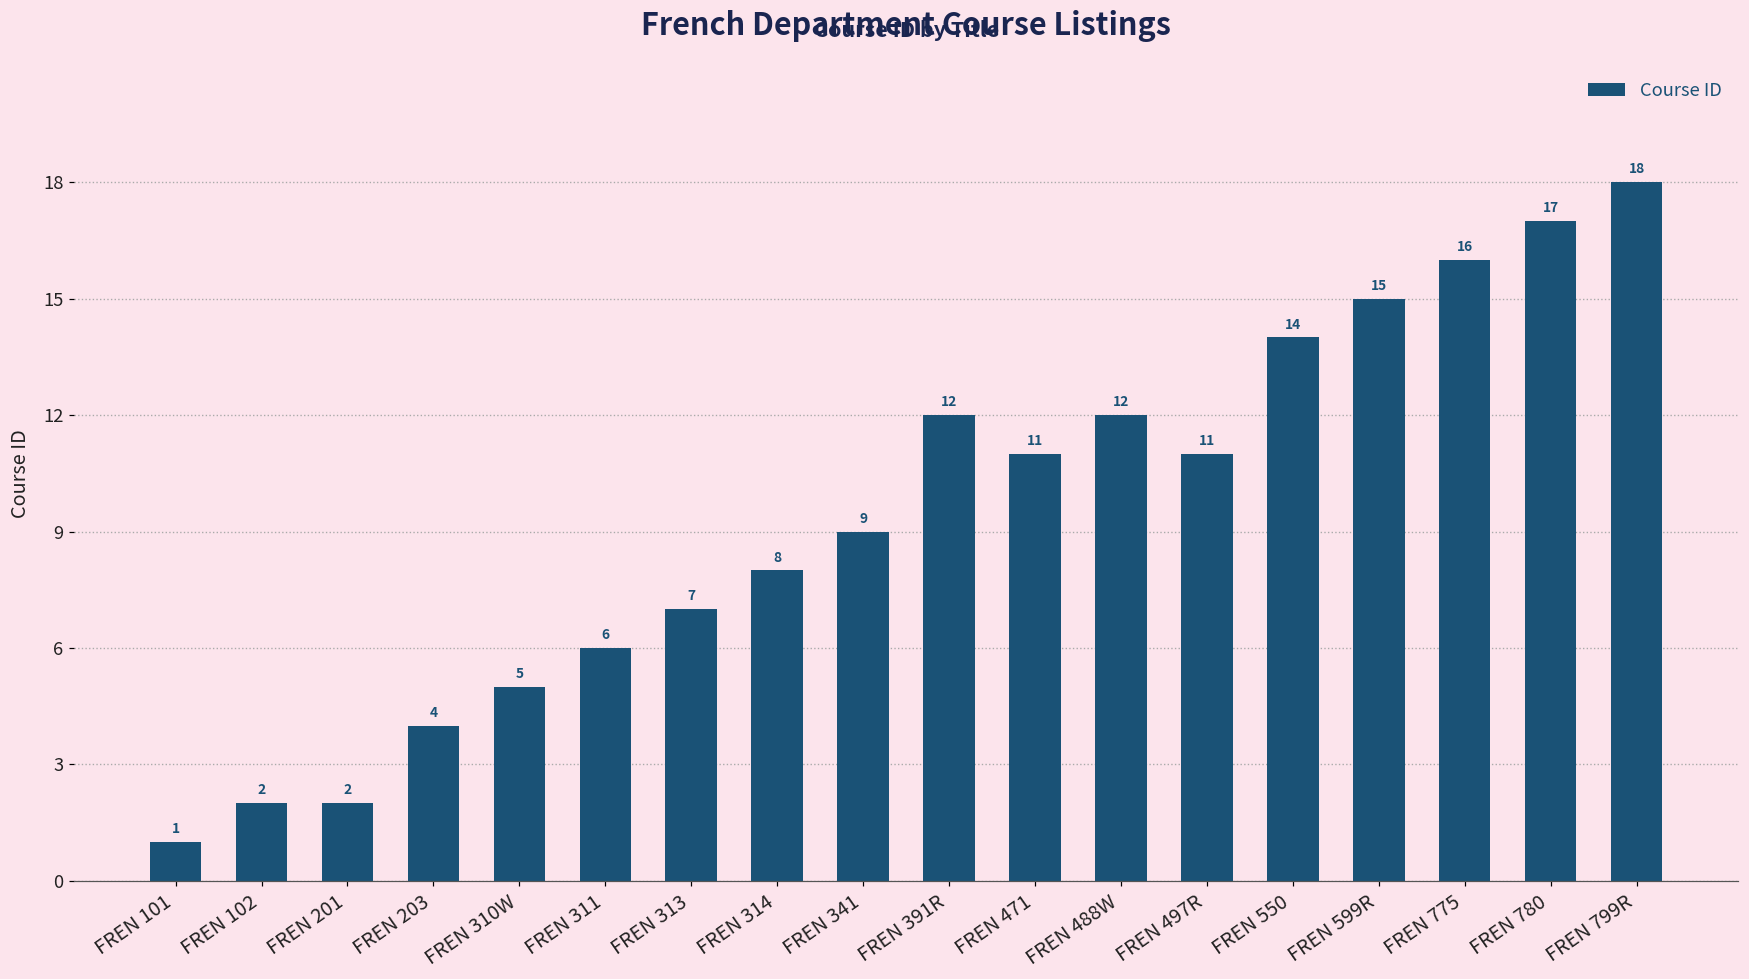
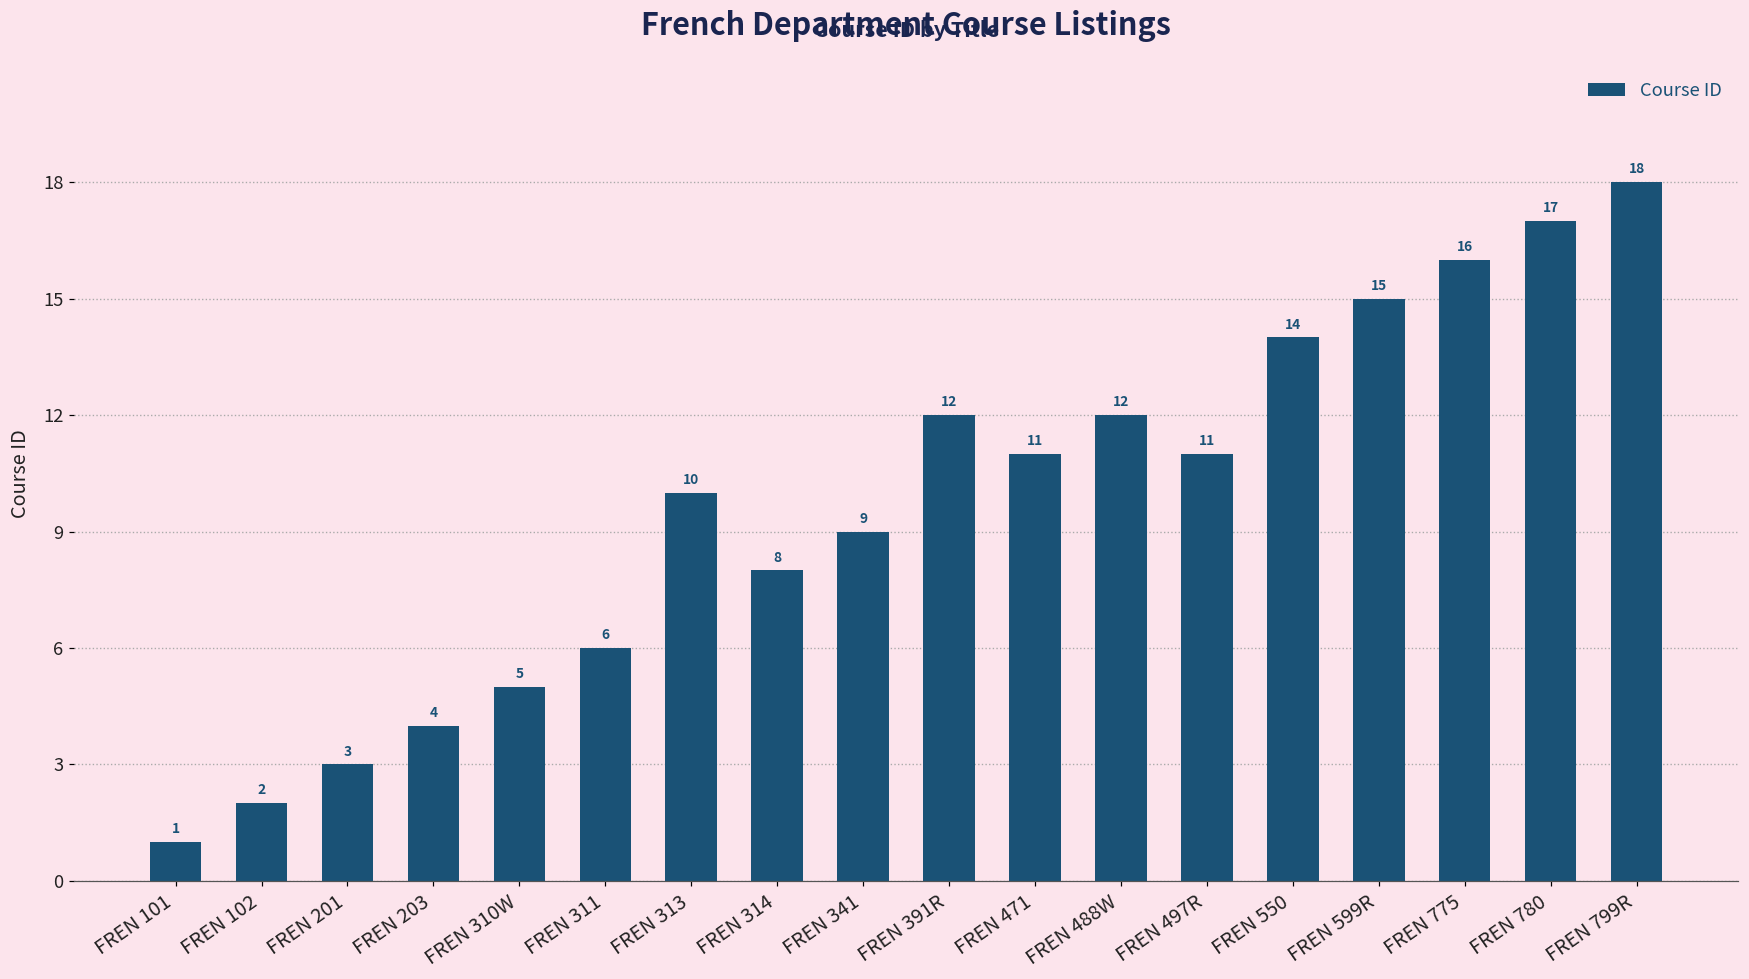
  {
    "FREN 101": 1,
    "FREN 102": 2,
-   "FREN 201": 2,
+   "FREN 201": 3,
    "FREN 203": 4,
    "FREN 310W": 5,
    "FREN 311": 6,
-   "FREN 313": 7,
+   "FREN 313": 10,
    "FREN 314": 8,
    "FREN 341": 9,
    "FREN 391R": 12,
    "FREN 471": 11,
    "FREN 488W": 12,
    "FREN 497R": 11,
    "FREN 550": 14,
    "FREN 599R": 15,
    "FREN 775": 16,
    "FREN 780": 17,
    "FREN 799R": 18
  }
